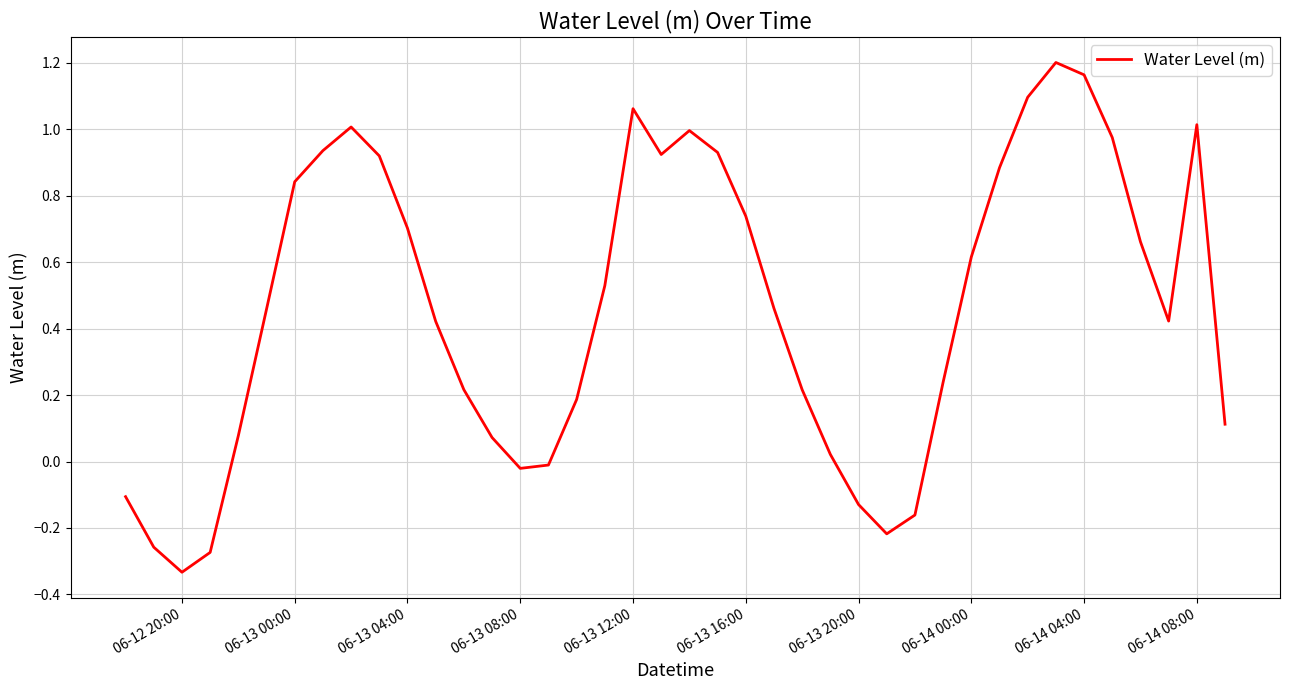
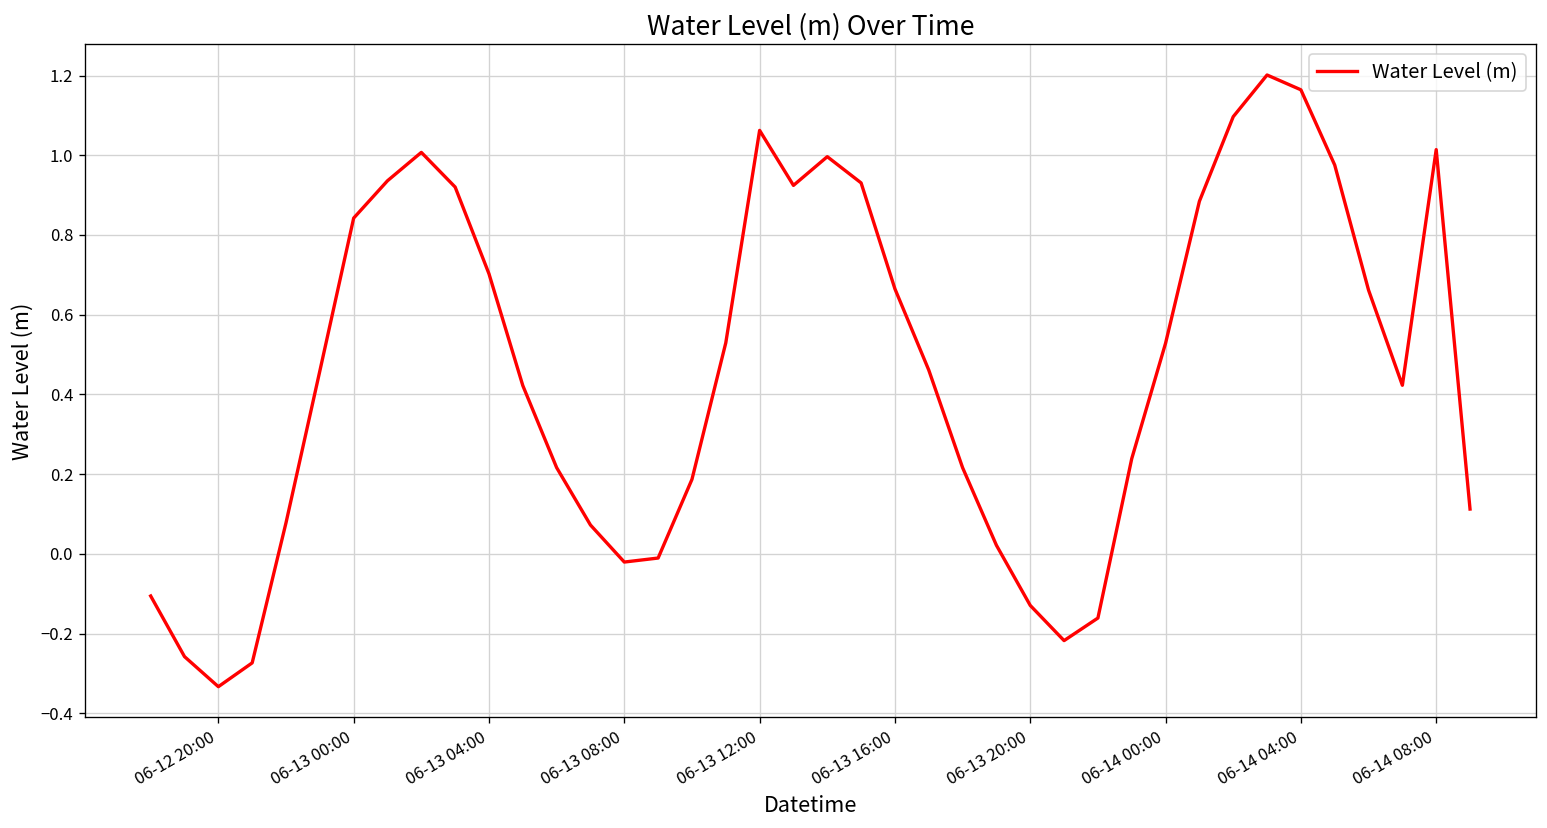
  {
    "06-12 20:00": -0.33,
    "06-13 00:00": 0.84,
    "06-13 04:00": 0.70,
    "06-13 08:00": -0.02,
    "06-13 12:00": 1.06,
-   "06-13 16:00": 0.74,
+   "06-13 16:00": 0.66,
    "06-13 20:00": -0.13,
-   "06-14 00:00": 0.62,
+   "06-14 00:00": 0.53,
    "06-14 04:00": 1.16,
    "06-14 08:00": 1.01
  }
